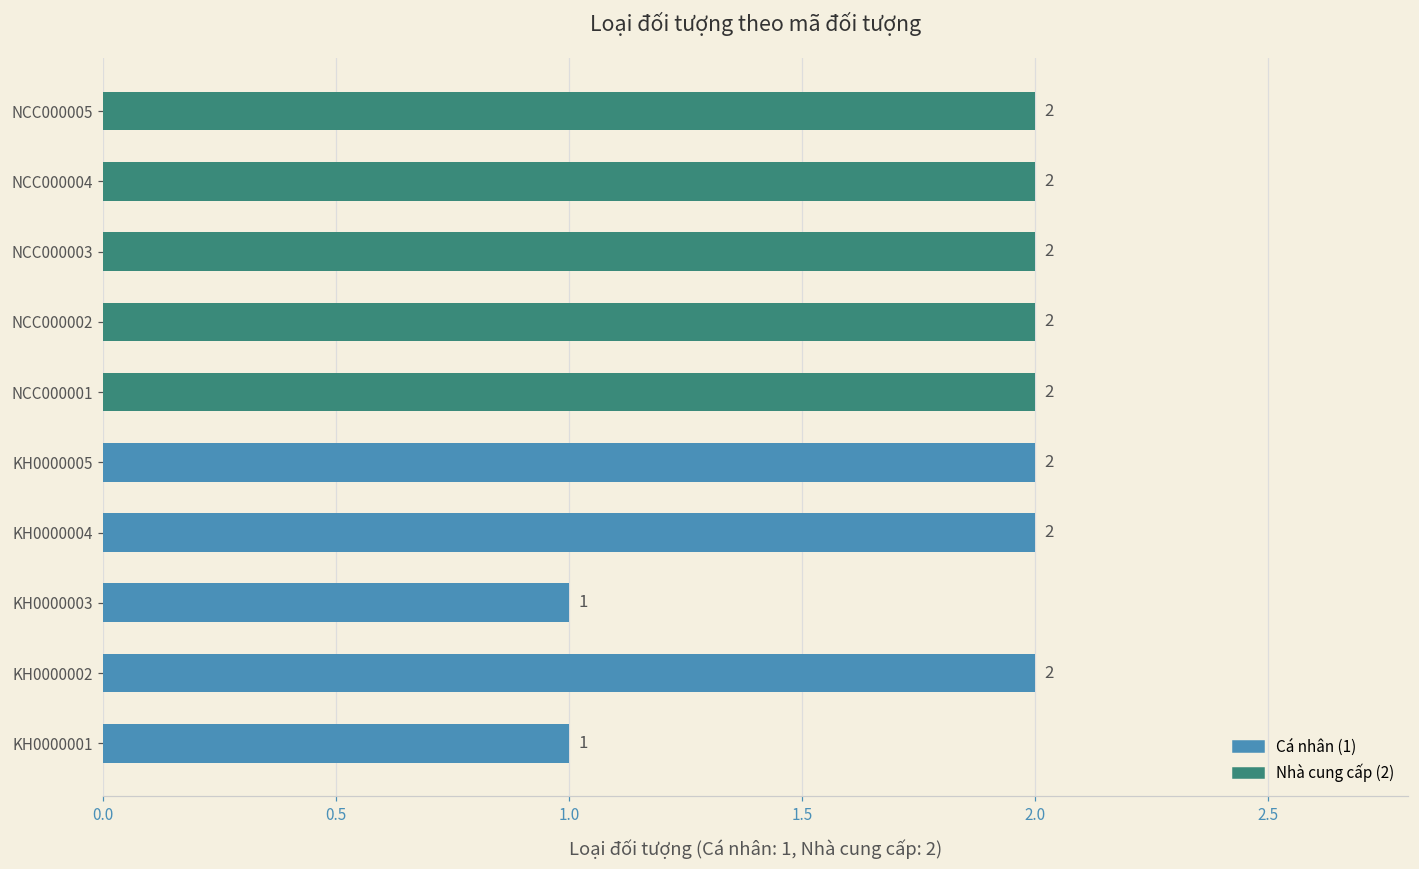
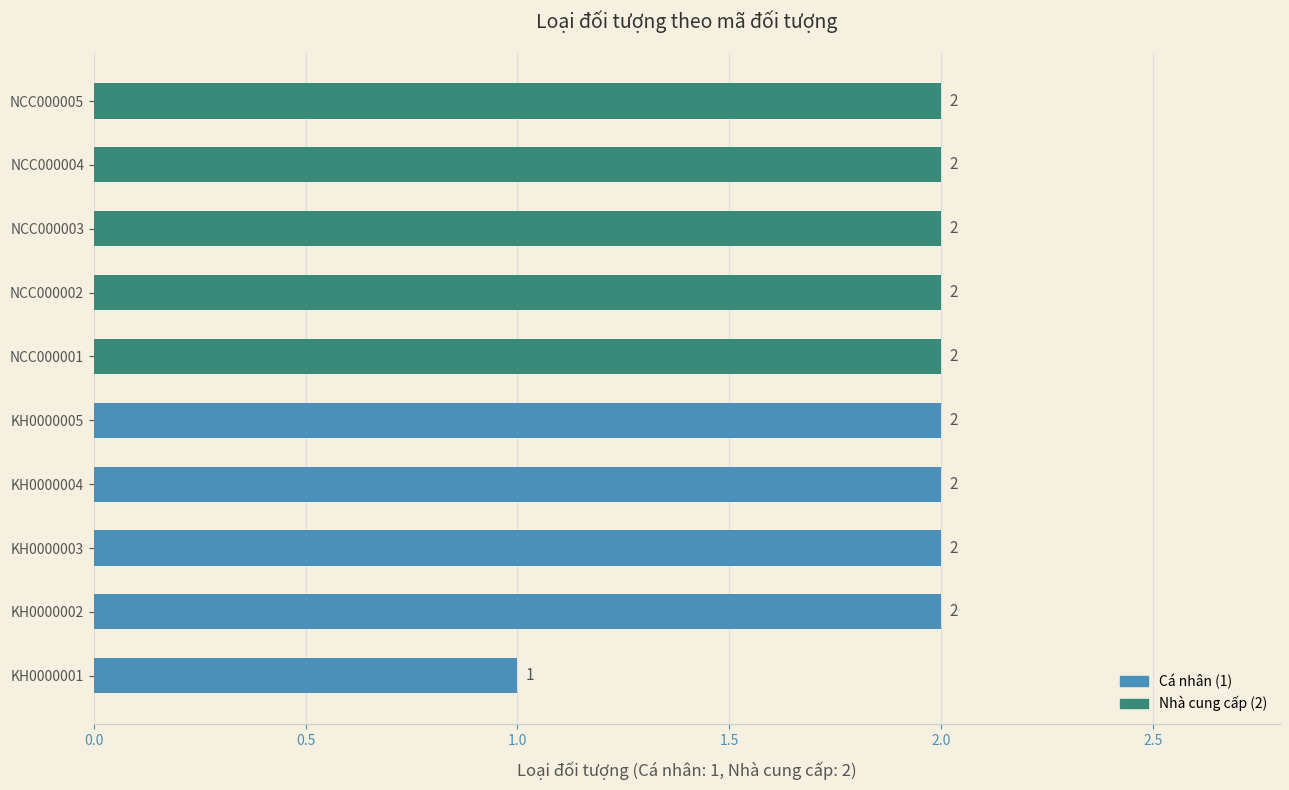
  {
    "NCC000005": 2,
    "NCC000004": 2,
    "NCC000003": 2,
    "NCC000002": 2,
    "NCC000001": 2,
    "KH0000005": 2,
    "KH0000004": 2,
-   "KH0000003": 1,
+   "KH0000003": 2,
    "KH0000002": 2,
    "KH0000001": 1
  }
